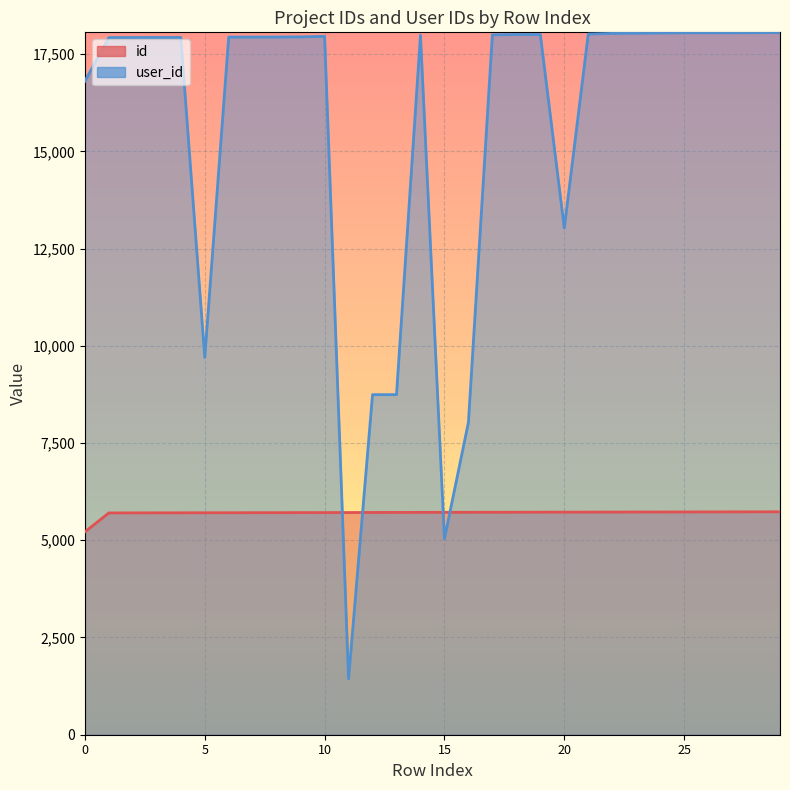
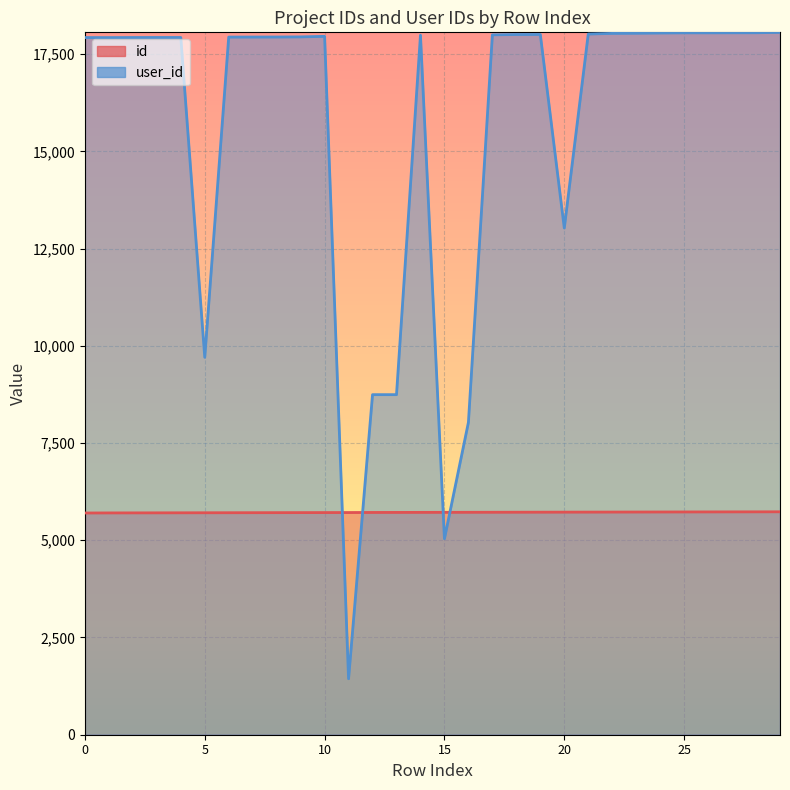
  {
    "id": {
-     "0": "5,200",
+     "0": "5,700",
      "5": "5,700",
      "10": "5,700",
      "15": "5,700",
      "20": "5,700",
      "25": "5,700"
    },
    "user_id": {
-     "0": "16,800",
+     "0": "17,900",
      "5": "9,700",
      "10": "18,000",
      "15": "5,000",
      "20": "13,000",
      "25": "18,000"
    }
  }
